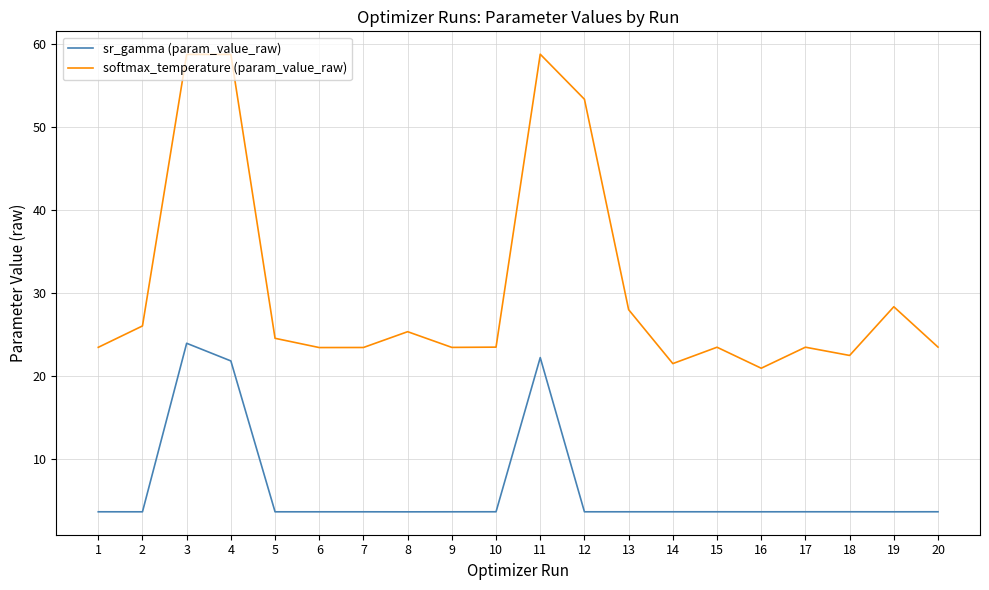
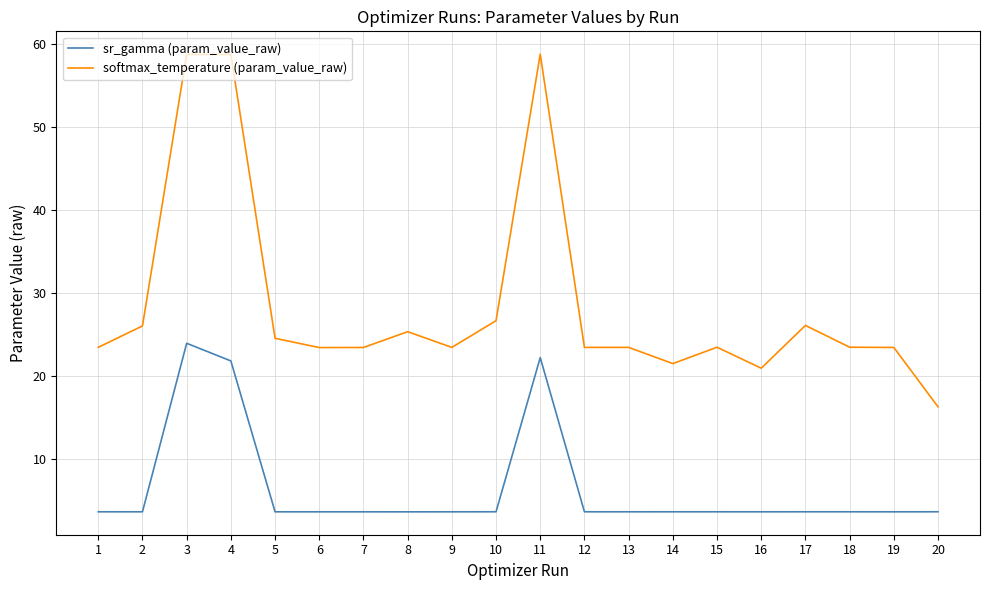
  {
    "sr_gamma (param_value_raw)": {
      "1": 4,
      "2": 4,
      "3": 24,
      "4": 22,
      "5": 4,
      "6": 4,
      "7": 4,
      "8": 4,
      "9": 4,
      "10": 4,
      "11": 22,
      "12": 4,
      "13": 4,
      "14": 4,
      "15": 4,
      "16": 4,
      "17": 4,
      "18": 4,
      "19": 4,
      "20": 4
    },
    "softmax_temperature (param_value_raw)": {
      "1": 23,
      "2": 26,
      "5": 25,
      "6": 23,
      "7": 23,
      "8": 25,
      "9": 23,
-     "10": 23,
+     "10": 27,
      "11": 59,
-     "12": 53,
-     "13": 28,
+     "12": 23,
+     "13": 23,
      "14": 21,
      "15": 23,
      "16": 21,
-     "17": 23,
-     "18": 22,
-     "19": 28,
-     "20": 23
+     "17": 26,
+     "18": 23,
+     "19": 23,
+     "20": 16
    }
  }
